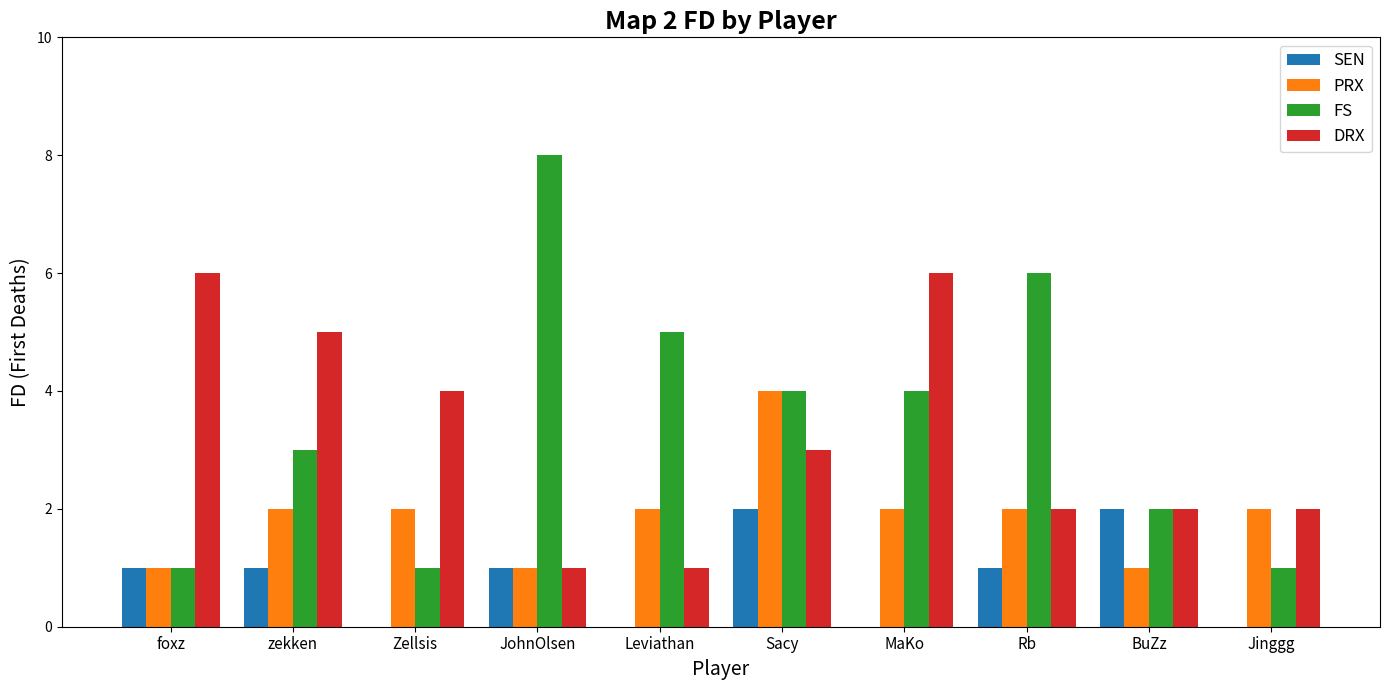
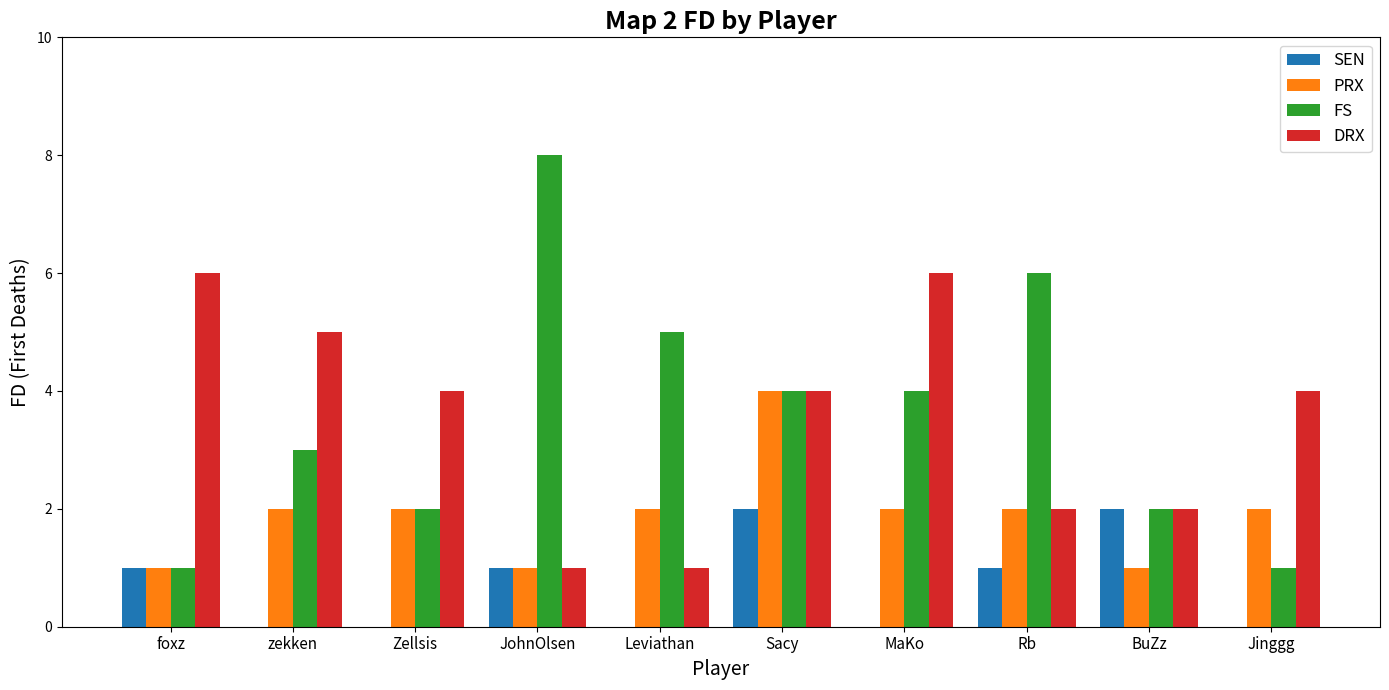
  {
    "SEN": {
      "foxz": 1,
-     "zekken": 1,
+     "zekken": 0,
      "Zellsis": 0,
      "JohnOlsen": 1,
      "Leviathan": 0,
      "Sacy": 2,
      "MaKo": 0,
      "Rb": 1,
      "BuZz": 2,
      "Jinggg": 0
    },
    "PRX": {
      "foxz": 1,
      "zekken": 2,
      "Zellsis": 2,
      "JohnOlsen": 1,
      "Leviathan": 2,
      "Sacy": 4,
      "MaKo": 2,
      "Rb": 2,
      "BuZz": 1,
      "Jinggg": 2
    },
    "FS": {
      "foxz": 1,
      "zekken": 3,
-     "Zellsis": 1,
+     "Zellsis": 2,
      "JohnOlsen": 8,
      "Leviathan": 5,
      "Sacy": 4,
      "MaKo": 4,
      "Rb": 6,
      "BuZz": 2,
      "Jinggg": 1
    },
    "DRX": {
      "foxz": 6,
      "zekken": 5,
      "Zellsis": 4,
      "JohnOlsen": 1,
      "Leviathan": 1,
-     "Sacy": 3,
+     "Sacy": 4,
      "MaKo": 6,
      "Rb": 2,
      "BuZz": 2,
-     "Jinggg": 2
+     "Jinggg": 4
    }
  }
